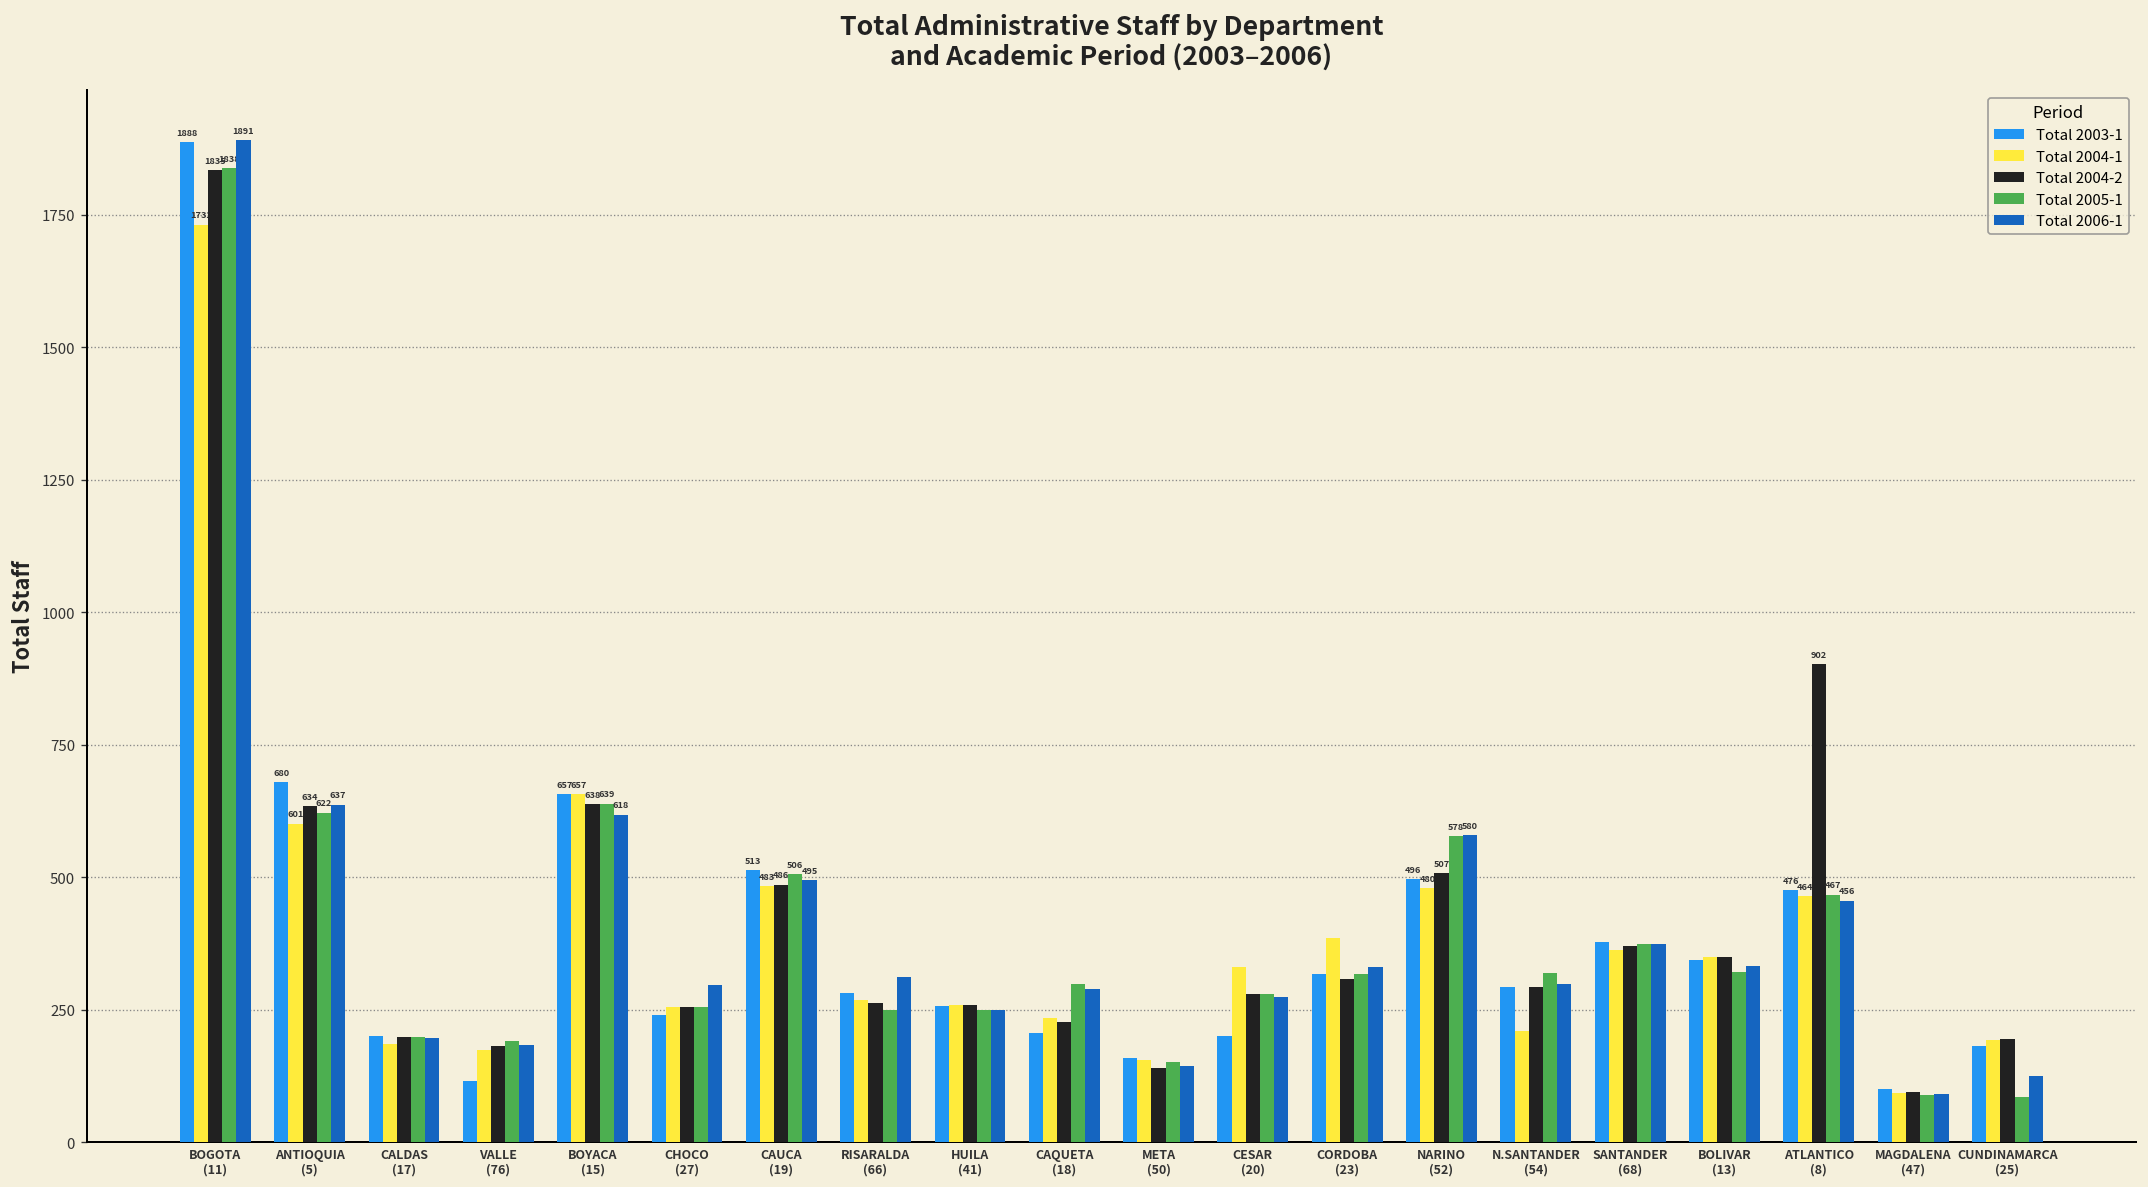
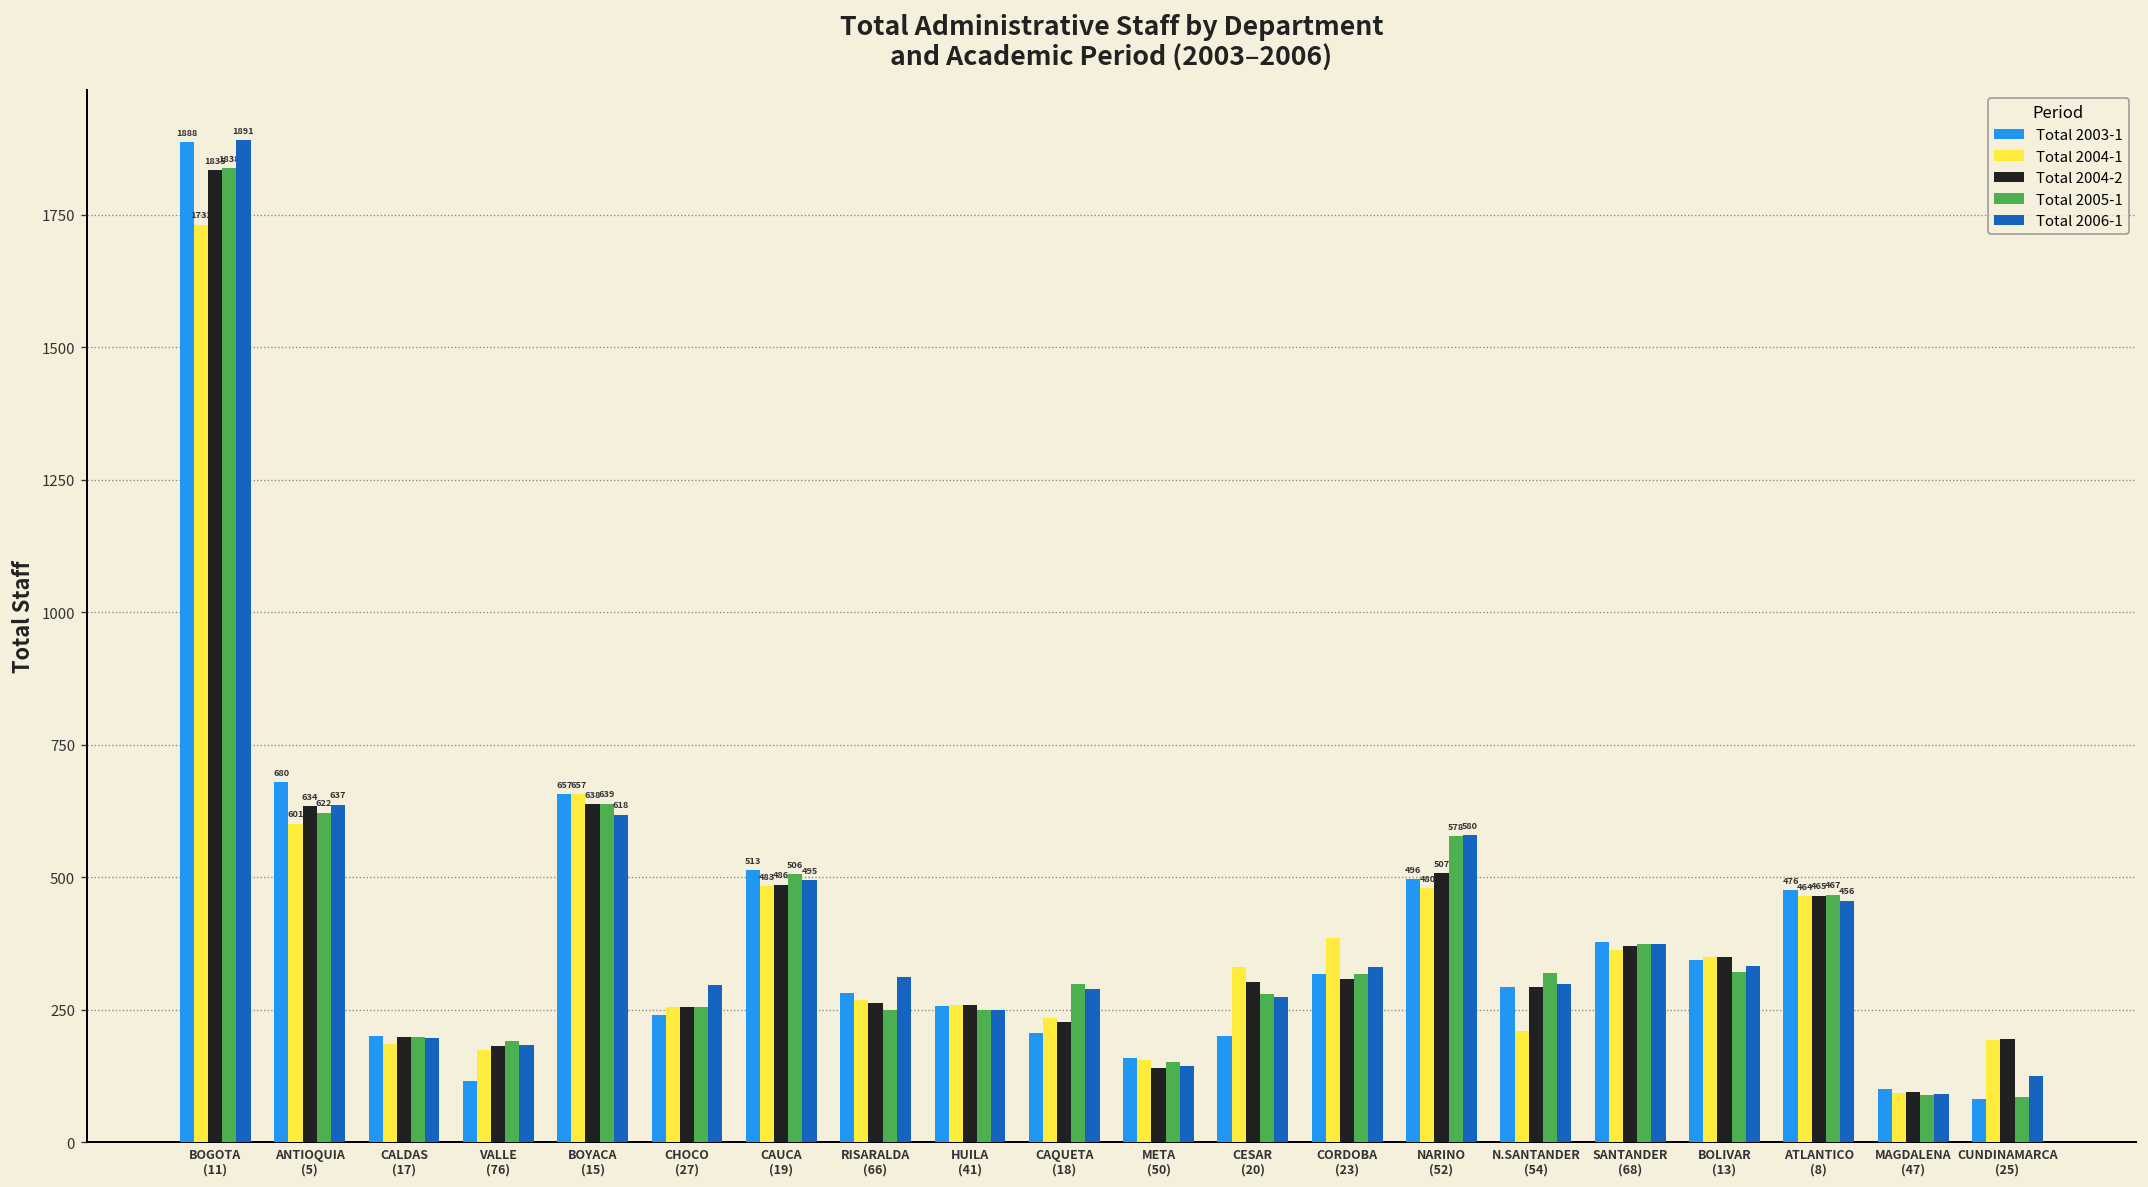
  {
    "Total 2003-1": {
      "CALDAS (17)": 200,
      "VALLE (76)": 120,
      "CHOCO (27)": 240,
      "RISARALDA (66)": 280,
      "HUILA (41)": 260,
      "CAQUETA (18)": 210,
      "META (50)": 160,
      "CESAR (20)": 200,
      "CORDOBA (23)": 320,
      "N.SANTANDER (54)": 290,
      "SANTANDER (68)": 380,
      "BOLIVAR (13)": 340,
      "MAGDALENA (47)": 100,
-     "CUNDINAMARCA (25)": 180
+     "CUNDINAMARCA (25)": 80
    },
    "Total 2004-1": {
      "BOGOTA (11)": 1732,
      "ANTIOQUIA (5)": 601,
      "BOYACA (15)": 657,
      "CAUCA (19)": 483,
      "NARINO (52)": 480,
      "ATLANTICO (8)": 464
    },
    "Total 2004-2": {
      "ANTIOQUIA (5)": 634,
      "BOYACA (15)": 638,
      "CAUCA (19)": 486,
-     "CESAR (20)": 280,
+     "CESAR (20)": 300,
      "NARINO (52)": 507,
-     "ATLANTICO (8)": 902
+     "ATLANTICO (8)": 465
    },
    "Total 2005-1": {
      "ANTIOQUIA (5)": 622,
      "BOYACA (15)": 639,
      "CAUCA (19)": 506,
      "NARINO (52)": 578,
      "ATLANTICO (8)": 467
    },
    "Total 2006-1": {
      "BOGOTA (11)": 1891,
      "ANTIOQUIA (5)": 637,
      "BOYACA (15)": 618,
      "CAUCA (19)": 495,
      "NARINO (52)": 580,
      "ATLANTICO (8)": 456
    }
  }
